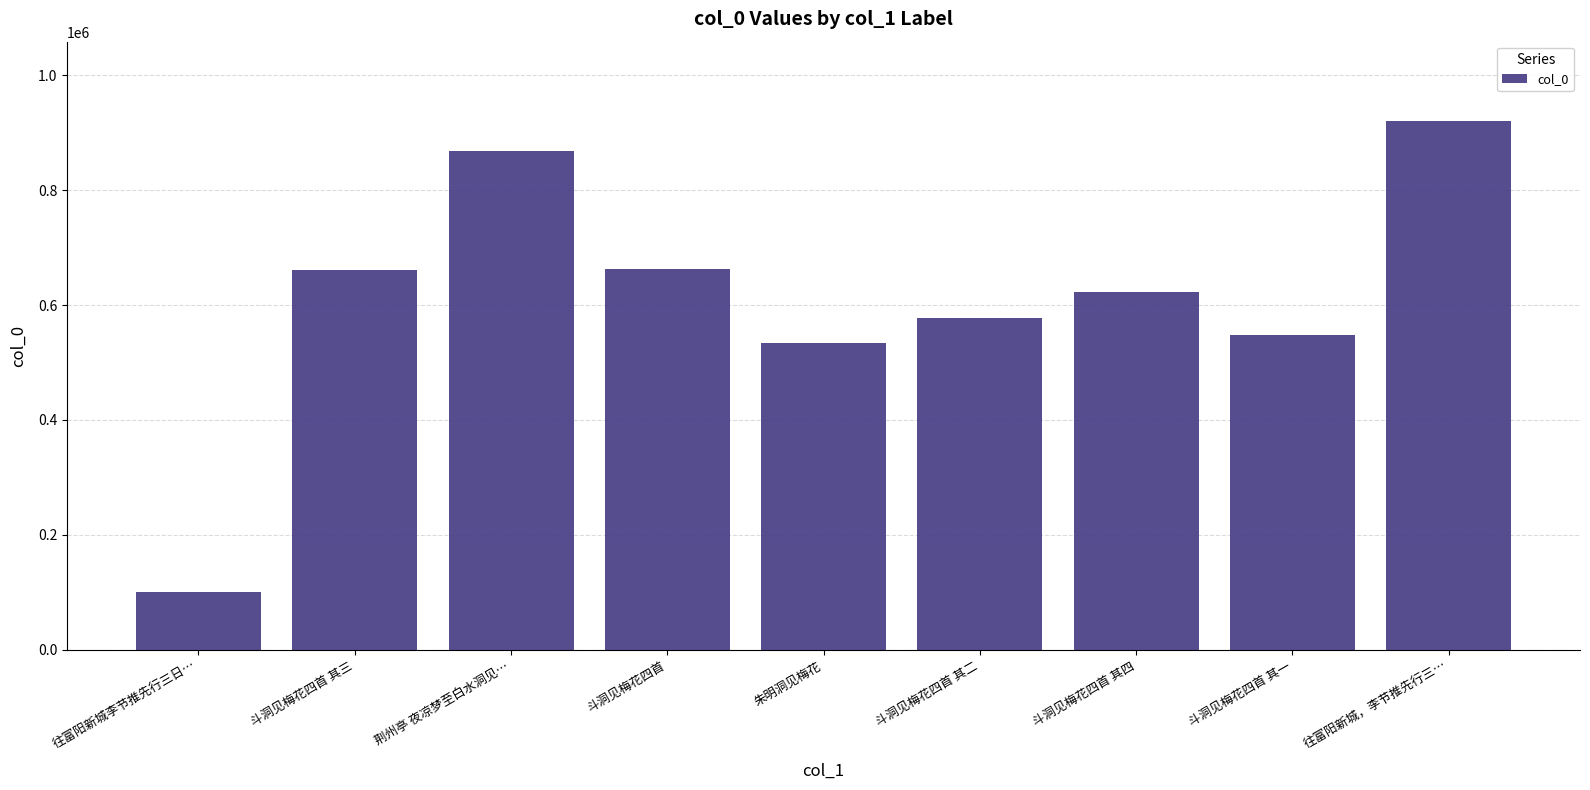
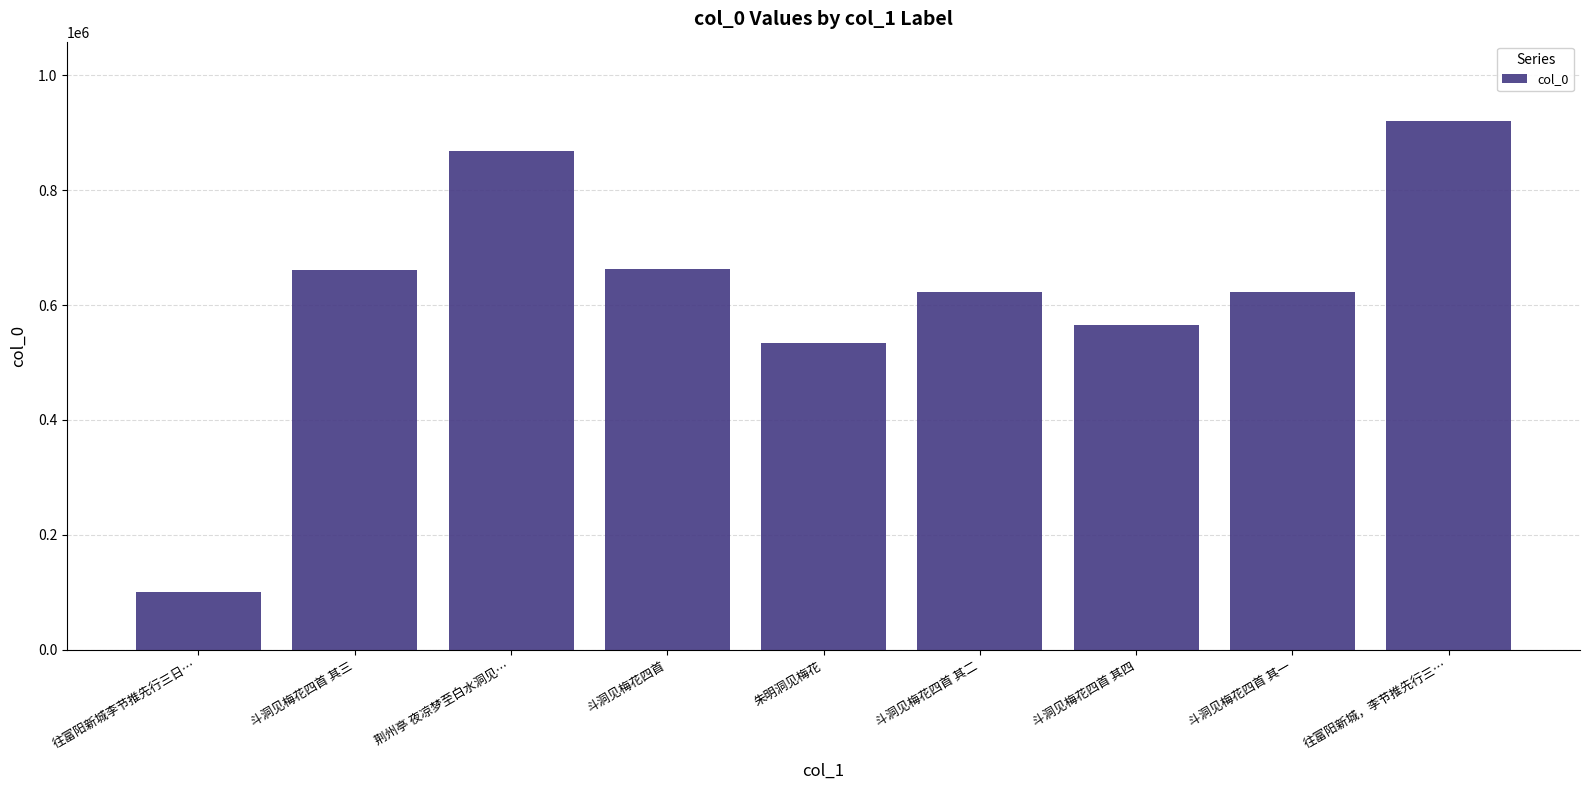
  {
    "往富阳新城李节推先行三日…": 100000,
    "斗洞见梅花四首 其三": 660000,
    "荆州亭 夜凉梦至白水洞见…": 870000,
    "斗洞见梅花四首": 660000,
    "朱明洞见梅花": 530000,
-   "斗洞见梅花四首 其二": 580000,
-   "斗洞见梅花四首 其四": 620000,
-   "斗洞见梅花四首 其一": 550000,
+   "斗洞见梅花四首 其二": 620000,
+   "斗洞见梅花四首 其四": 560000,
+   "斗洞见梅花四首 其一": 620000,
    "往富阳新城，李节推先行三…": 920000
  }
